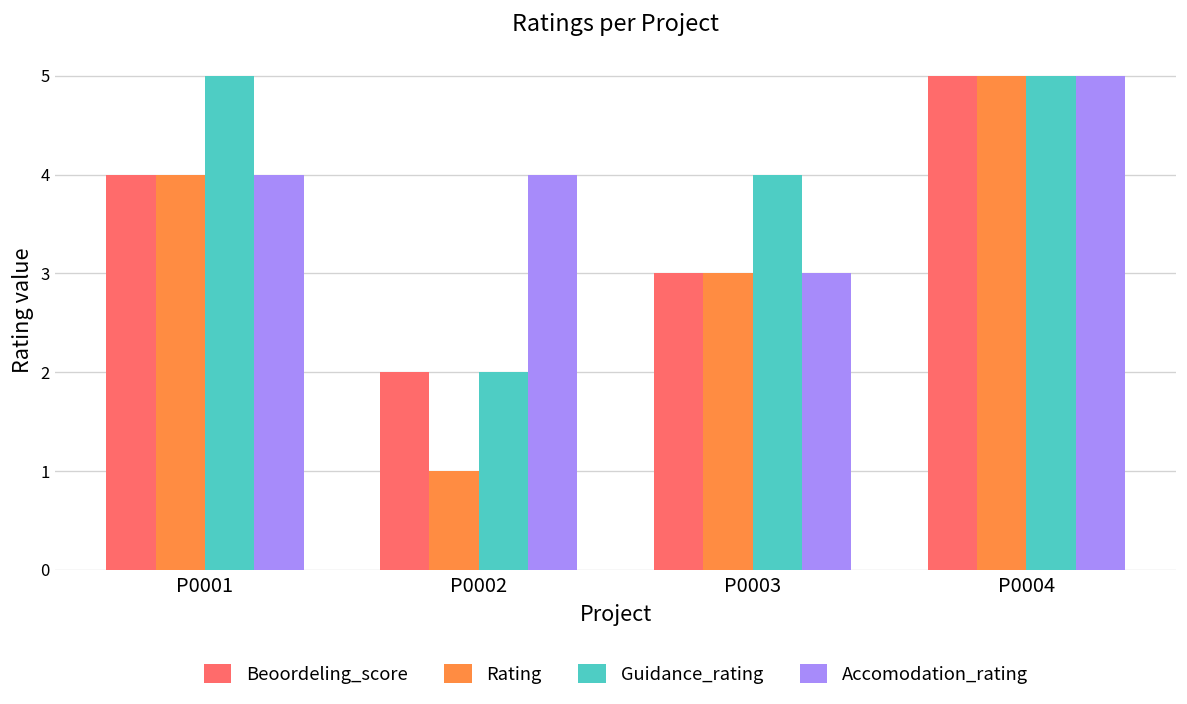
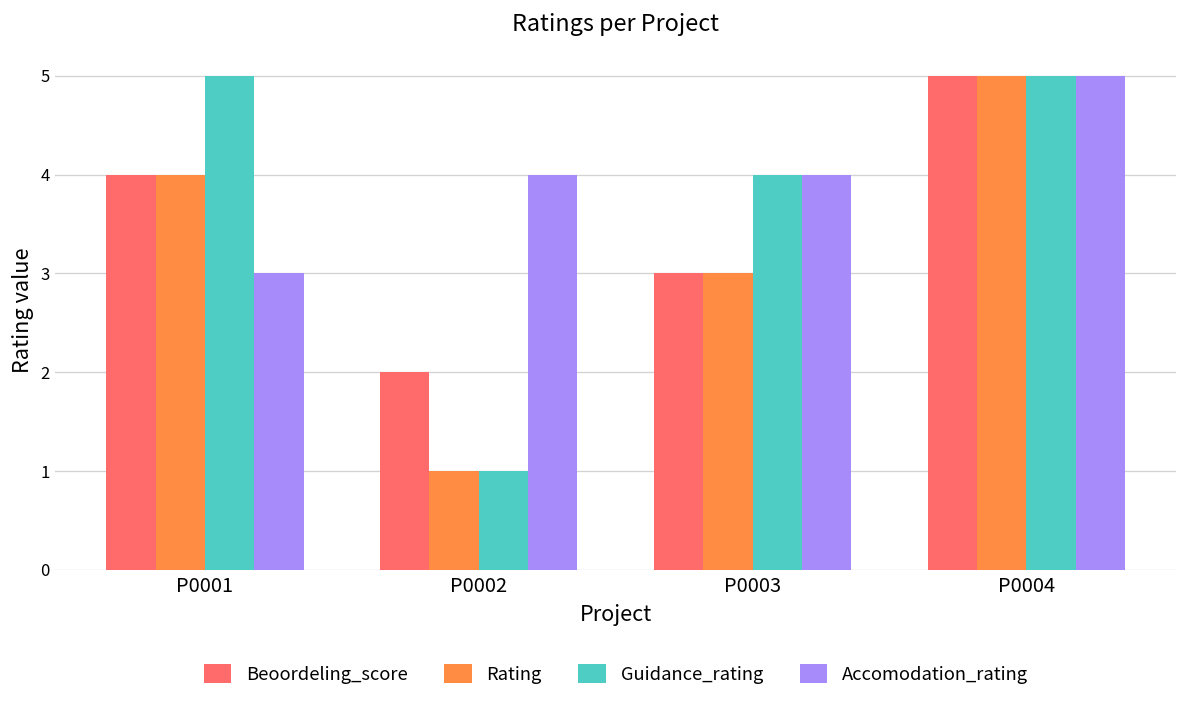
  {
    "Guidance_rating": {
      "P0001": 5,
-     "P0002": 2,
+     "P0002": 1,
      "P0003": 4,
      "P0004": 5
    },
    "Accomodation_rating": {
-     "P0001": 4,
+     "P0001": 3,
      "P0002": 4,
-     "P0003": 3,
+     "P0003": 4,
      "P0004": 5
    }
  }
